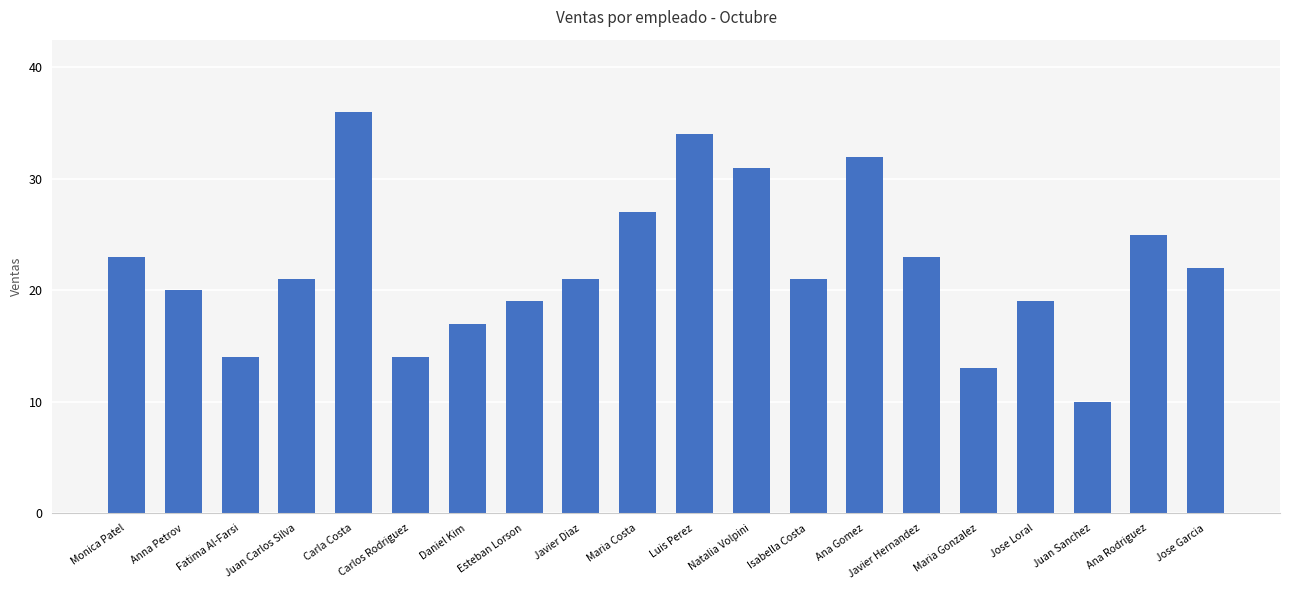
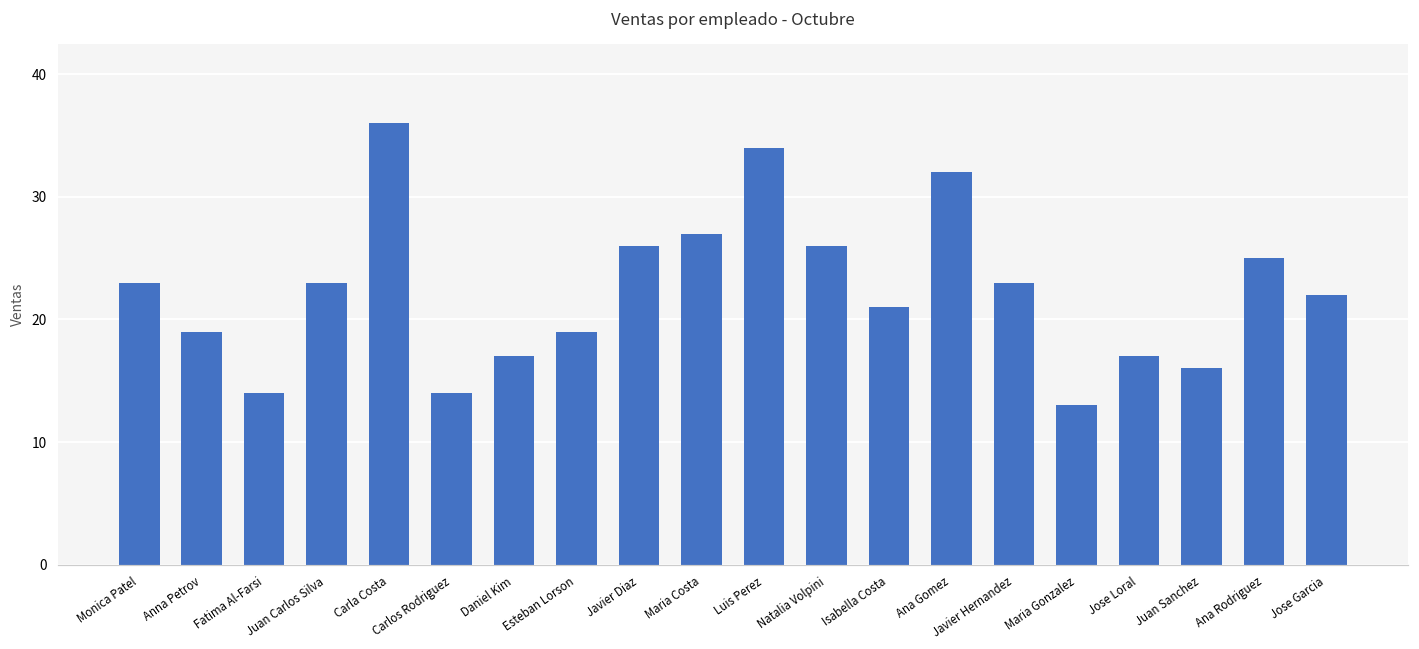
  {
    "Monica Patel": 23,
-   "Anna Petrov": 20,
+   "Anna Petrov": 19,
    "Fatima Al-Farsi": 14,
-   "Juan Carlos Silva": 21,
+   "Juan Carlos Silva": 23,
    "Carla Costa": 36,
    "Carlos Rodriguez": 14,
    "Daniel Kim": 17,
    "Esteban Lorson": 19,
-   "Javier Diaz": 21,
+   "Javier Diaz": 26,
    "Maria Costa": 27,
    "Luis Perez": 34,
-   "Natalia Volpini": 31,
+   "Natalia Volpini": 26,
    "Isabella Costa": 21,
    "Ana Gomez": 32,
    "Javier Hernandez": 23,
    "Maria Gonzalez": 13,
-   "Jose Loral": 19,
-   "Juan Sanchez": 10,
+   "Jose Loral": 17,
+   "Juan Sanchez": 16,
    "Ana Rodriguez": 25,
    "Jose Garcia": 22
  }
